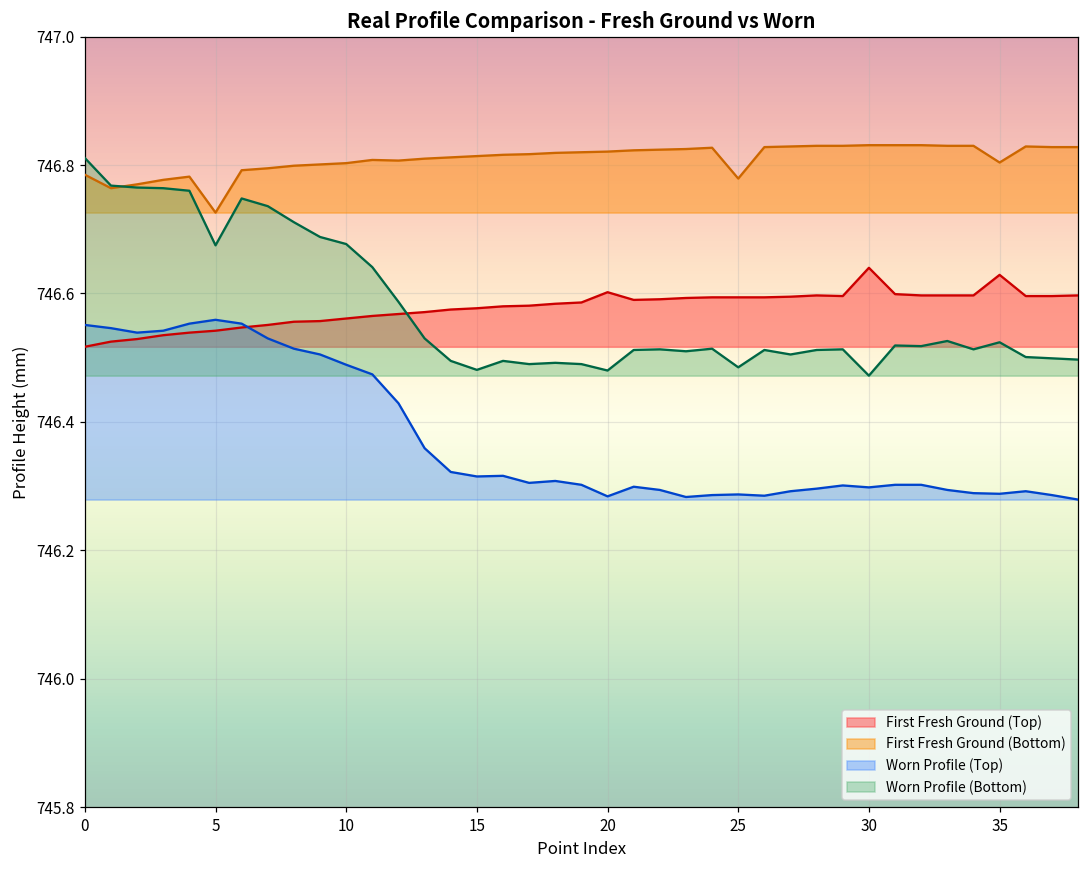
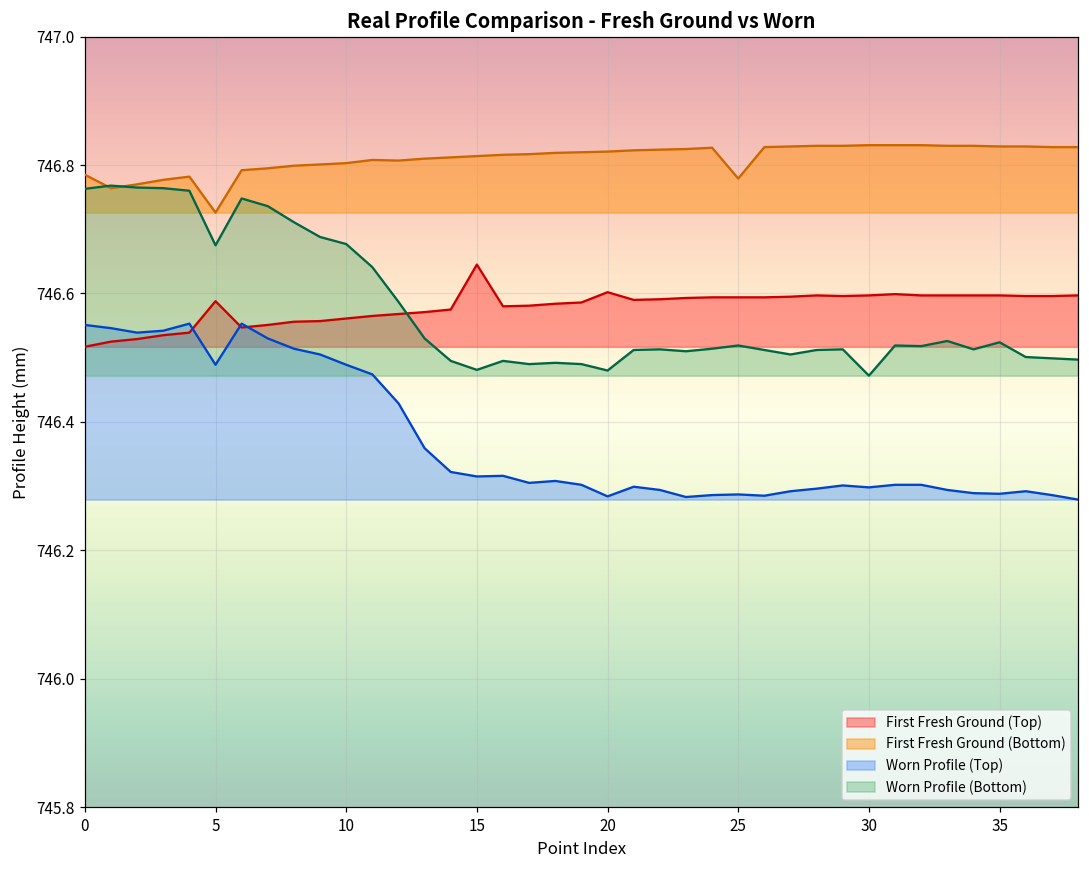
  {
    "First Fresh Ground (Top)": {
      "0": 746.52,
-     "5": 746.54,
+     "5": 746.59,
      "10": 746.56,
-     "15": 746.58,
+     "15": 746.65,
      "20": 746.60,
      "25": 746.59,
-     "30": 746.64,
-     "35": 746.63
+     "30": 746.60,
+     "35": 746.60
    },
    "First Fresh Ground (Bottom)": {
      "0": 746.79,
      "5": 746.73,
      "10": 746.80,
      "15": 746.81,
      "20": 746.82,
      "25": 746.78,
      "30": 746.83,
-     "35": 746.80
+     "35": 746.83
    },
    "Worn Profile (Top)": {
      "0": 746.55,
-     "5": 746.56,
+     "5": 746.49,
      "10": 746.49,
      "15": 746.32,
      "20": 746.28,
      "25": 746.29,
      "30": 746.30,
      "35": 746.29
    },
    "Worn Profile (Bottom)": {
-     "0": 746.81,
+     "0": 746.76,
      "5": 746.68,
      "10": 746.68,
      "15": 746.48,
      "20": 746.48,
-     "25": 746.49,
+     "25": 746.52,
      "30": 746.47,
      "35": 746.52
    }
  }
